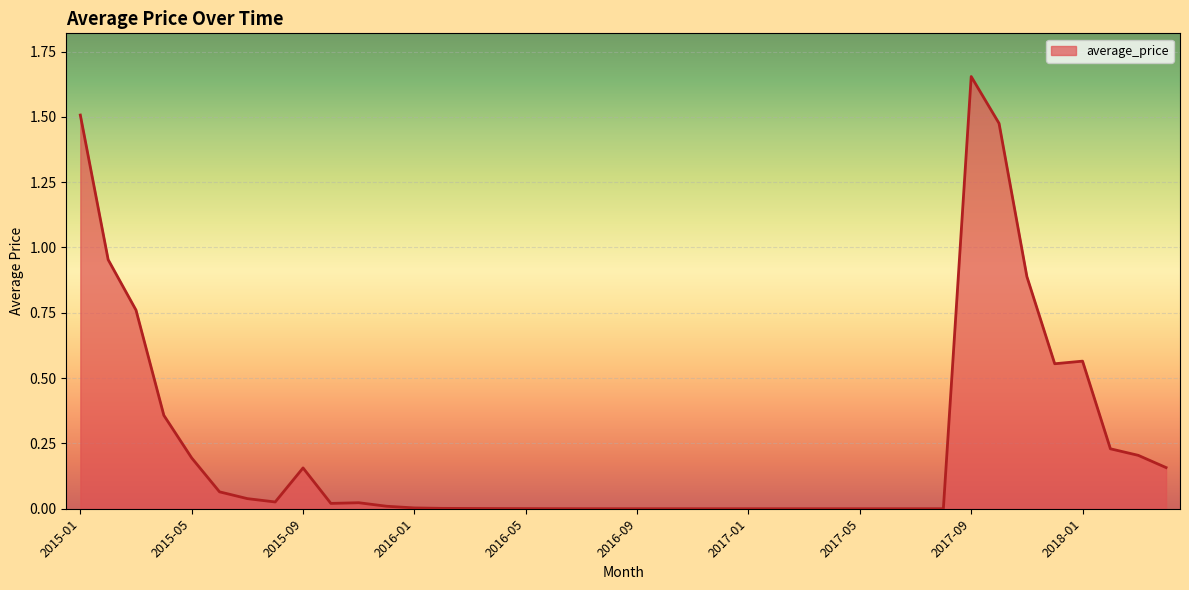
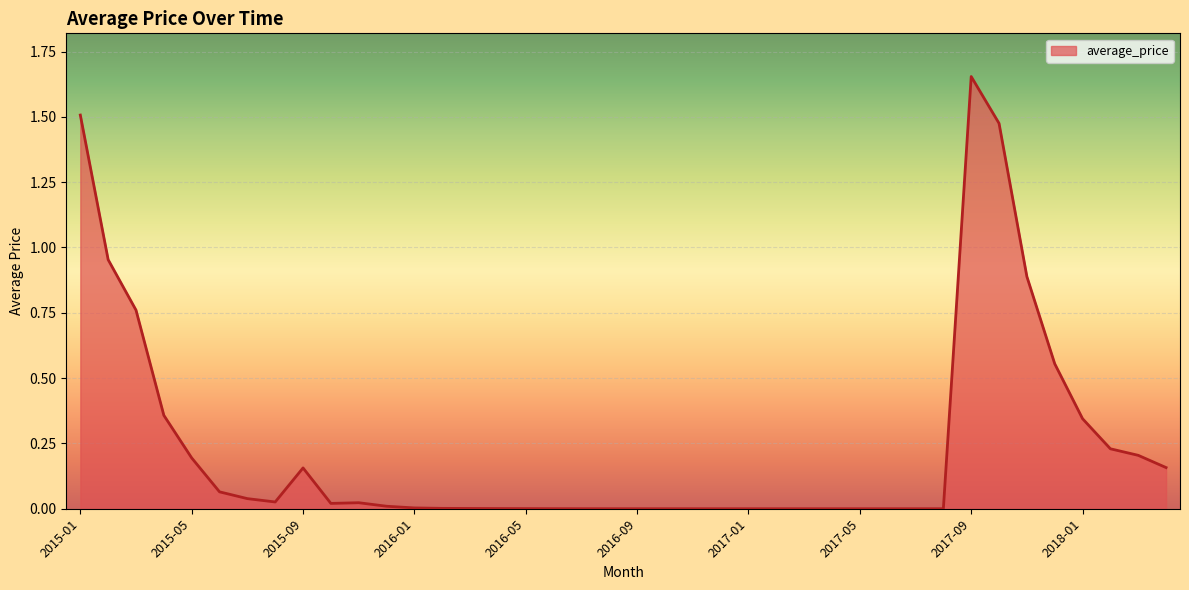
  {
    "2015-01": 1.51,
    "2015-05": 0.19,
    "2015-09": 0.16,
    "2016-01": 0.00,
    "2016-05": 0.00,
    "2016-09": 0.00,
    "2017-01": 0.00,
    "2017-05": 0.00,
    "2017-09": 1.65,
-   "2018-01": 0.56
+   "2018-01": 0.34
  }
